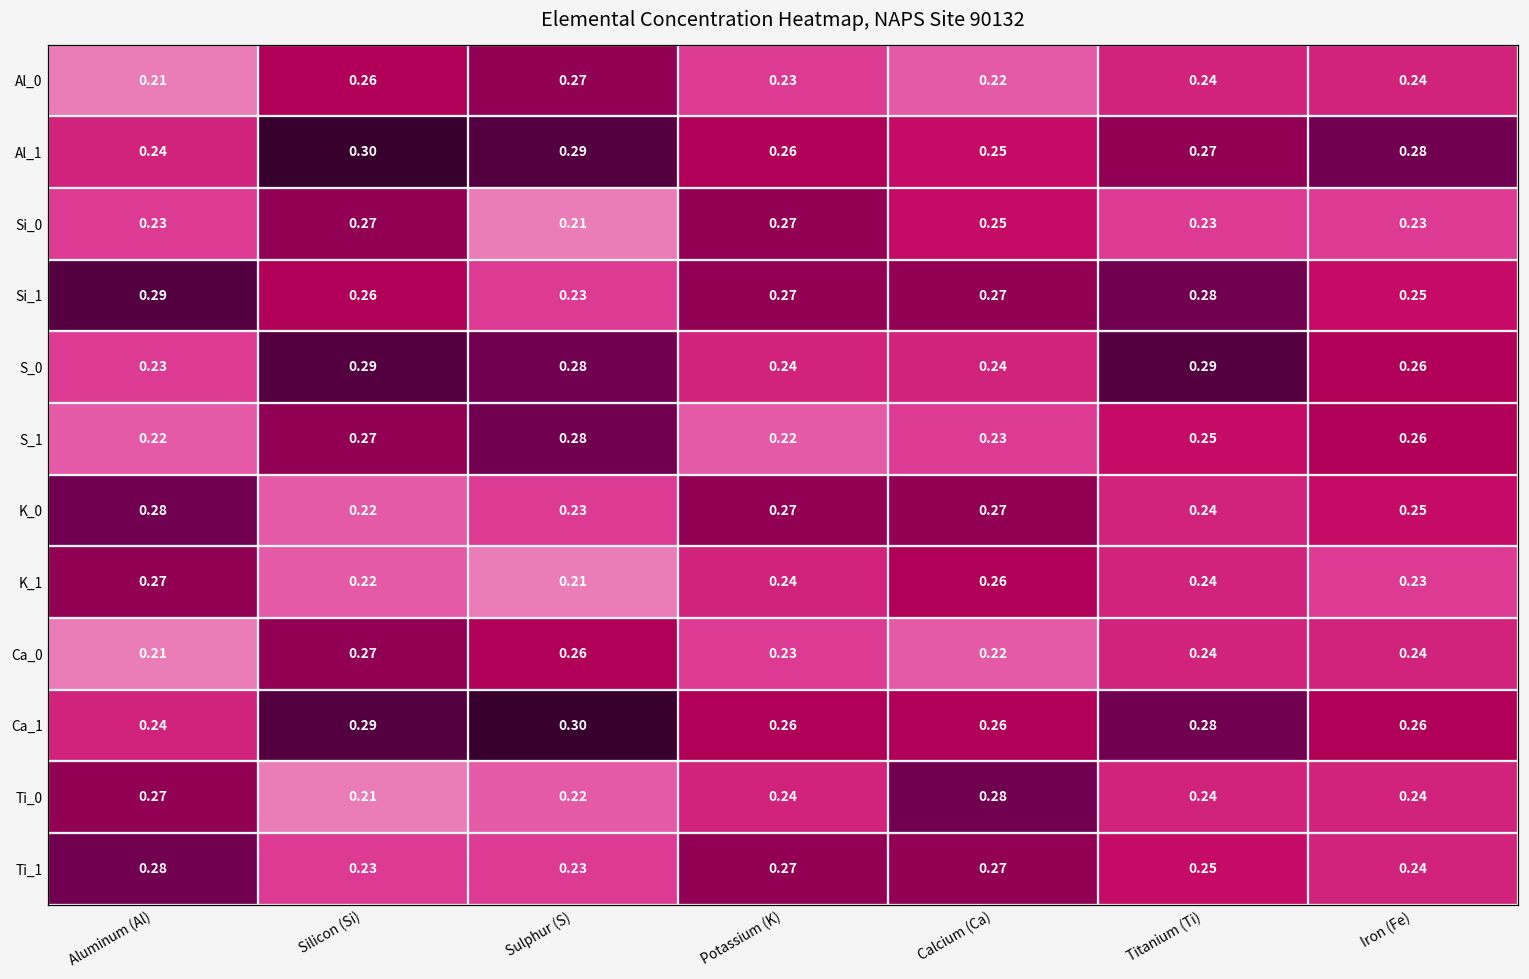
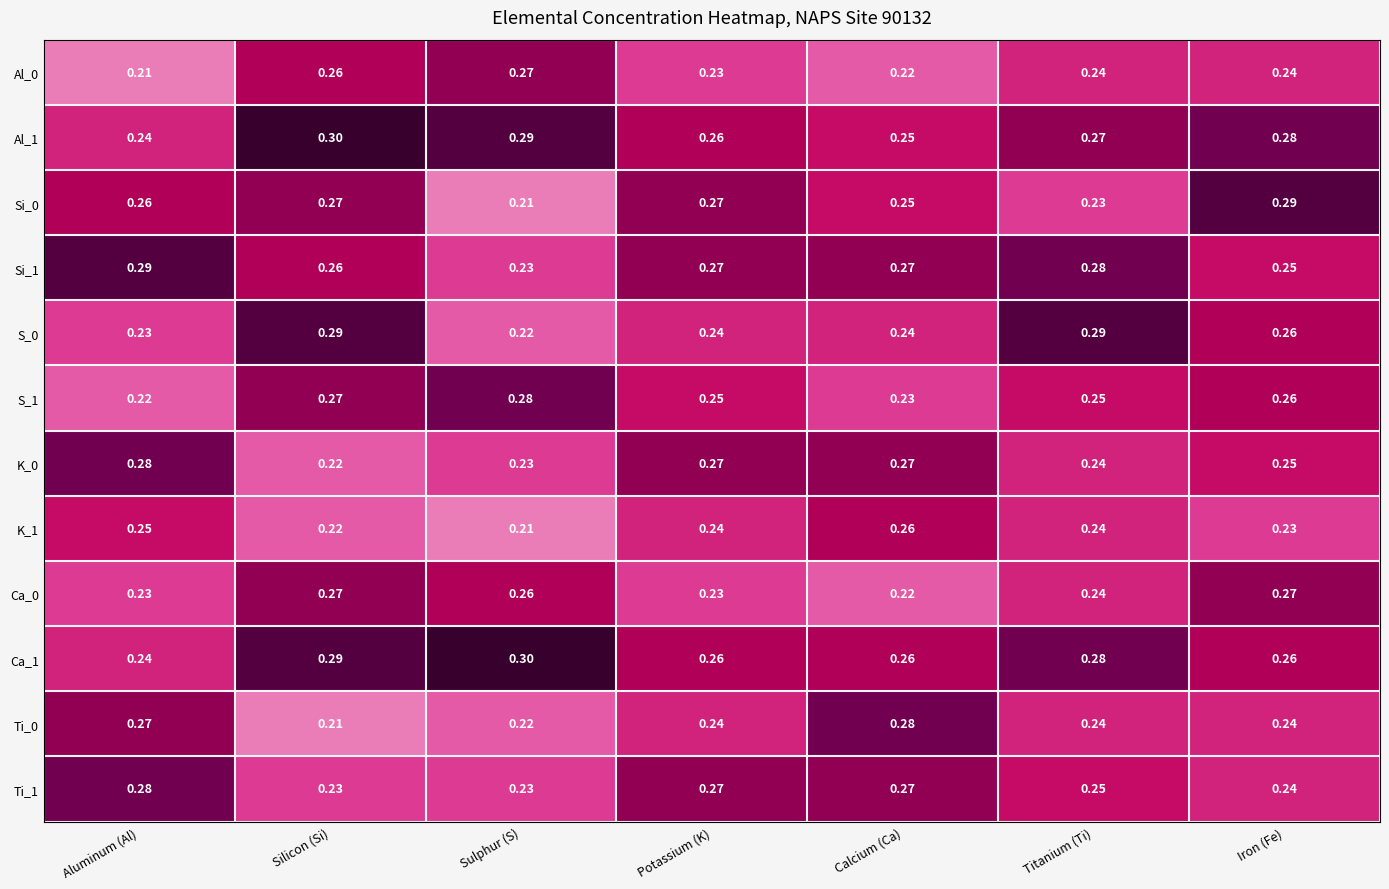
  {
    "Al_0": {
      "Aluminum (Al)": 0.21,
      "Silicon (Si)": 0.26,
      "Sulphur (S)": 0.27,
      "Potassium (K)": 0.23,
      "Calcium (Ca)": 0.22,
      "Titanium (Ti)": 0.24,
      "Iron (Fe)": 0.24
    },
    "Al_1": {
      "Aluminum (Al)": 0.24,
      "Silicon (Si)": 0.30,
      "Sulphur (S)": 0.29,
      "Potassium (K)": 0.26,
      "Calcium (Ca)": 0.25,
      "Titanium (Ti)": 0.27,
      "Iron (Fe)": 0.28
    },
    "Si_0": {
-     "Aluminum (Al)": 0.23,
+     "Aluminum (Al)": 0.26,
      "Silicon (Si)": 0.27,
      "Sulphur (S)": 0.21,
      "Potassium (K)": 0.27,
      "Calcium (Ca)": 0.25,
      "Titanium (Ti)": 0.23,
-     "Iron (Fe)": 0.23
+     "Iron (Fe)": 0.29
    },
    "Si_1": {
      "Aluminum (Al)": 0.29,
      "Silicon (Si)": 0.26,
      "Sulphur (S)": 0.23,
      "Potassium (K)": 0.27,
      "Calcium (Ca)": 0.27,
      "Titanium (Ti)": 0.28,
      "Iron (Fe)": 0.25
    },
    "S_0": {
      "Aluminum (Al)": 0.23,
      "Silicon (Si)": 0.29,
-     "Sulphur (S)": 0.28,
+     "Sulphur (S)": 0.22,
      "Potassium (K)": 0.24,
      "Calcium (Ca)": 0.24,
      "Titanium (Ti)": 0.29,
      "Iron (Fe)": 0.26
    },
    "S_1": {
      "Aluminum (Al)": 0.22,
      "Silicon (Si)": 0.27,
      "Sulphur (S)": 0.28,
-     "Potassium (K)": 0.22,
+     "Potassium (K)": 0.25,
      "Calcium (Ca)": 0.23,
      "Titanium (Ti)": 0.25,
      "Iron (Fe)": 0.26
    },
    "K_0": {
      "Aluminum (Al)": 0.28,
      "Silicon (Si)": 0.22,
      "Sulphur (S)": 0.23,
      "Potassium (K)": 0.27,
      "Calcium (Ca)": 0.27,
      "Titanium (Ti)": 0.24,
      "Iron (Fe)": 0.25
    },
    "K_1": {
-     "Aluminum (Al)": 0.27,
+     "Aluminum (Al)": 0.25,
      "Silicon (Si)": 0.22,
      "Sulphur (S)": 0.21,
      "Potassium (K)": 0.24,
      "Calcium (Ca)": 0.26,
      "Titanium (Ti)": 0.24,
      "Iron (Fe)": 0.23
    },
    "Ca_0": {
-     "Aluminum (Al)": 0.21,
+     "Aluminum (Al)": 0.23,
      "Silicon (Si)": 0.27,
      "Sulphur (S)": 0.26,
      "Potassium (K)": 0.23,
      "Calcium (Ca)": 0.22,
      "Titanium (Ti)": 0.24,
-     "Iron (Fe)": 0.24
+     "Iron (Fe)": 0.27
    },
    "Ca_1": {
      "Aluminum (Al)": 0.24,
      "Silicon (Si)": 0.29,
      "Sulphur (S)": 0.30,
      "Potassium (K)": 0.26,
      "Calcium (Ca)": 0.26,
      "Titanium (Ti)": 0.28,
      "Iron (Fe)": 0.26
    },
    "Ti_0": {
      "Aluminum (Al)": 0.27,
      "Silicon (Si)": 0.21,
      "Sulphur (S)": 0.22,
      "Potassium (K)": 0.24,
      "Calcium (Ca)": 0.28,
      "Titanium (Ti)": 0.24,
      "Iron (Fe)": 0.24
    },
    "Ti_1": {
      "Aluminum (Al)": 0.28,
      "Silicon (Si)": 0.23,
      "Sulphur (S)": 0.23,
      "Potassium (K)": 0.27,
      "Calcium (Ca)": 0.27,
      "Titanium (Ti)": 0.25,
      "Iron (Fe)": 0.24
    }
  }
